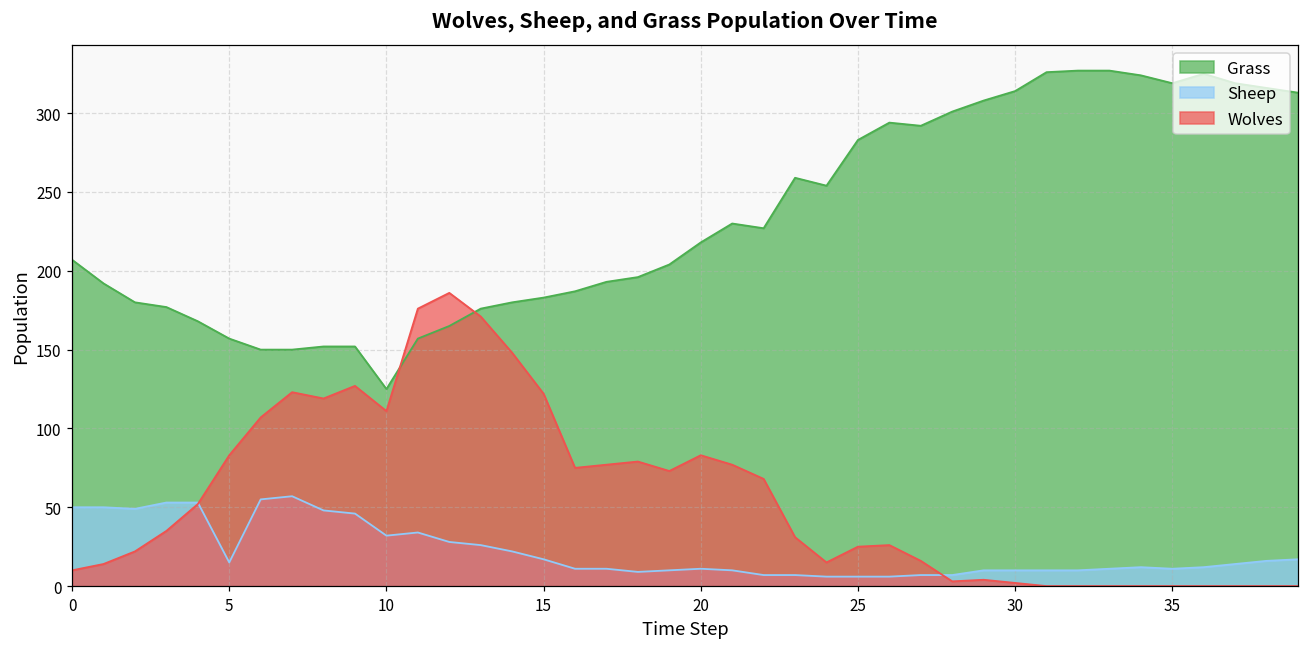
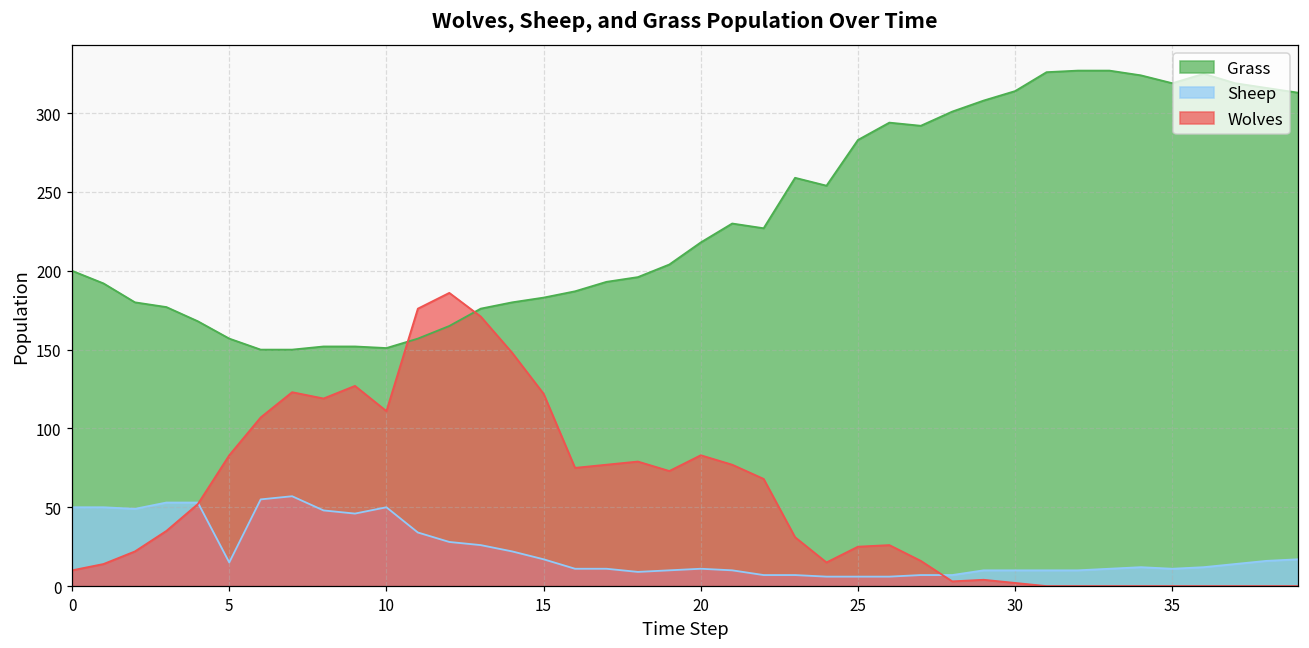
  {
    "Grass": {
-     "0": 207,
+     "0": 200,
      "5": 157,
-     "10": 125,
+     "10": 151,
      "15": 183,
      "20": 218,
      "25": 283,
      "30": 314,
      "35": 319
    },
    "Sheep": {
      "0": 50,
      "5": 15,
-     "10": 32,
+     "10": 50,
      "15": 17,
      "20": 11,
      "25": 6,
      "30": 10,
      "35": 11
    },
    "Wolves": {
      "0": 10,
      "5": 83,
      "10": 111,
      "15": 122,
      "20": 83,
      "25": 25,
      "30": 2,
      "35": 0
    }
  }
